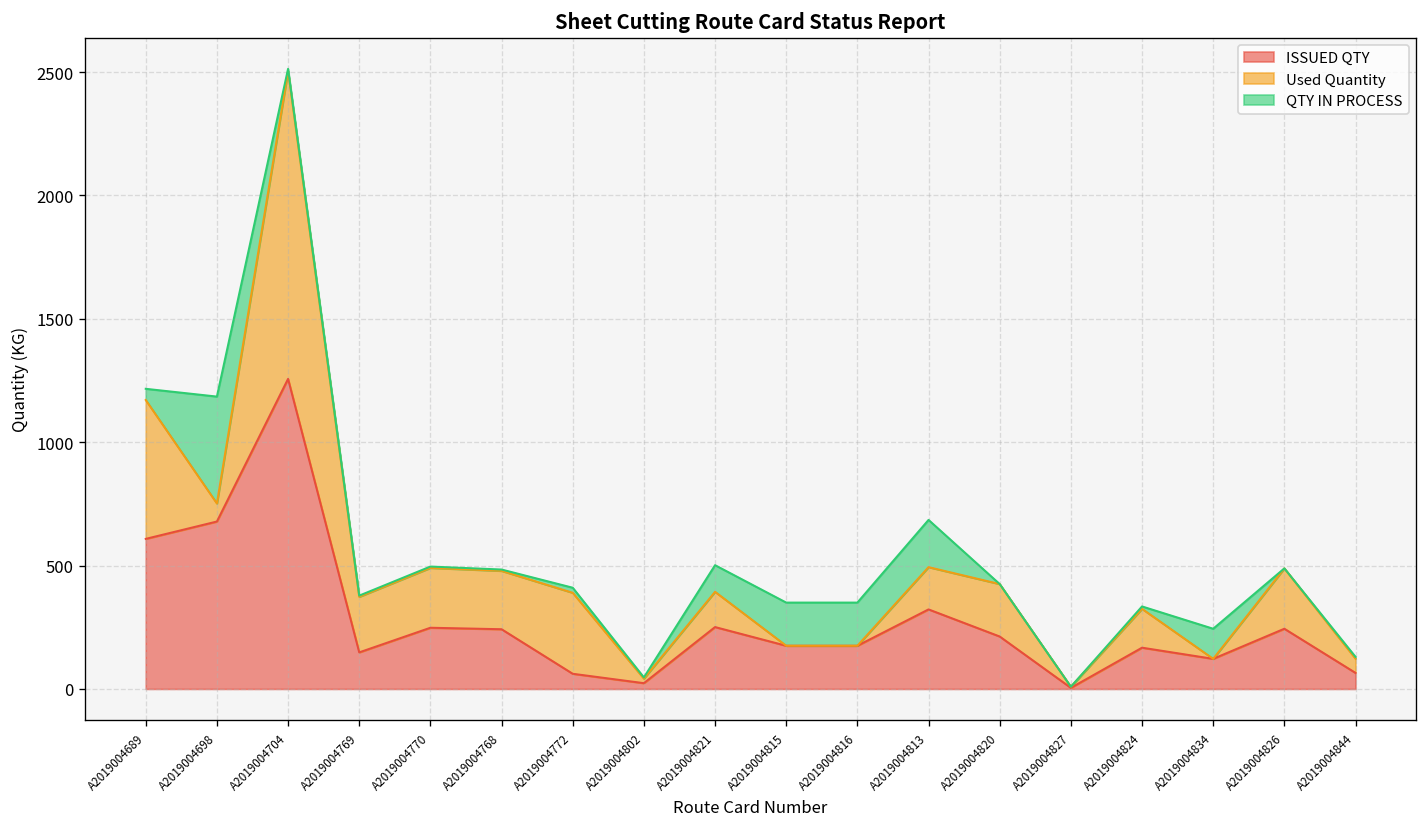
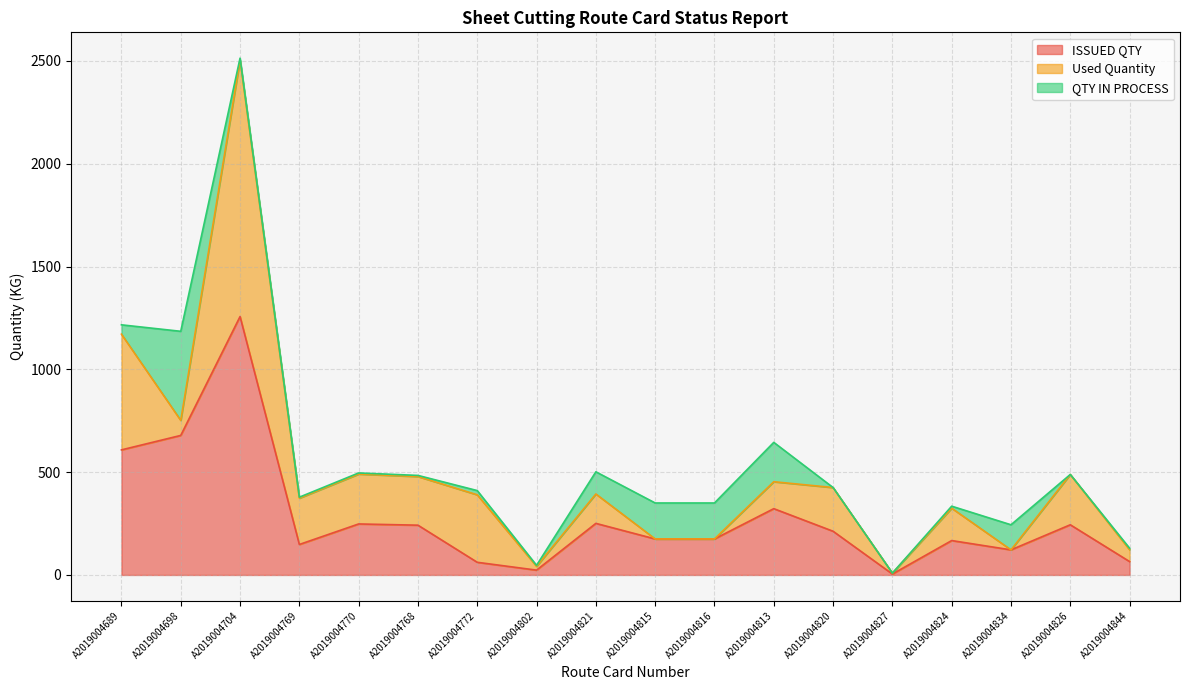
  {
    "ISSUED QTY": {
      "A2019004689": 610,
      "A2019004698": 680,
      "A2019004704": 1260,
      "A2019004769": 150,
      "A2019004770": 250,
      "A2019004768": 240,
      "A2019004772": 60,
      "A2019004802": 20,
      "A2019004821": 250,
      "A2019004813": 320,
      "A2019004820": 210,
      "A2019004824": 170,
      "A2019004826": 240,
      "A2019004844": 70
    },
    "Used Quantity": {
      "A2019004689": 560,
      "A2019004698": 70,
      "A2019004772": 330,
      "A2019004821": 140,
-     "A2019004813": 170
+     "A2019004813": 130
    },
    "QTY IN PROCESS": {
      "A2019004689": 50,
      "A2019004698": 430,
      "A2019004772": 20,
      "A2019004821": 110,
      "A2019004815": 180,
      "A2019004816": 180,
      "A2019004813": 190,
      "A2019004834": 120
    }
  }
